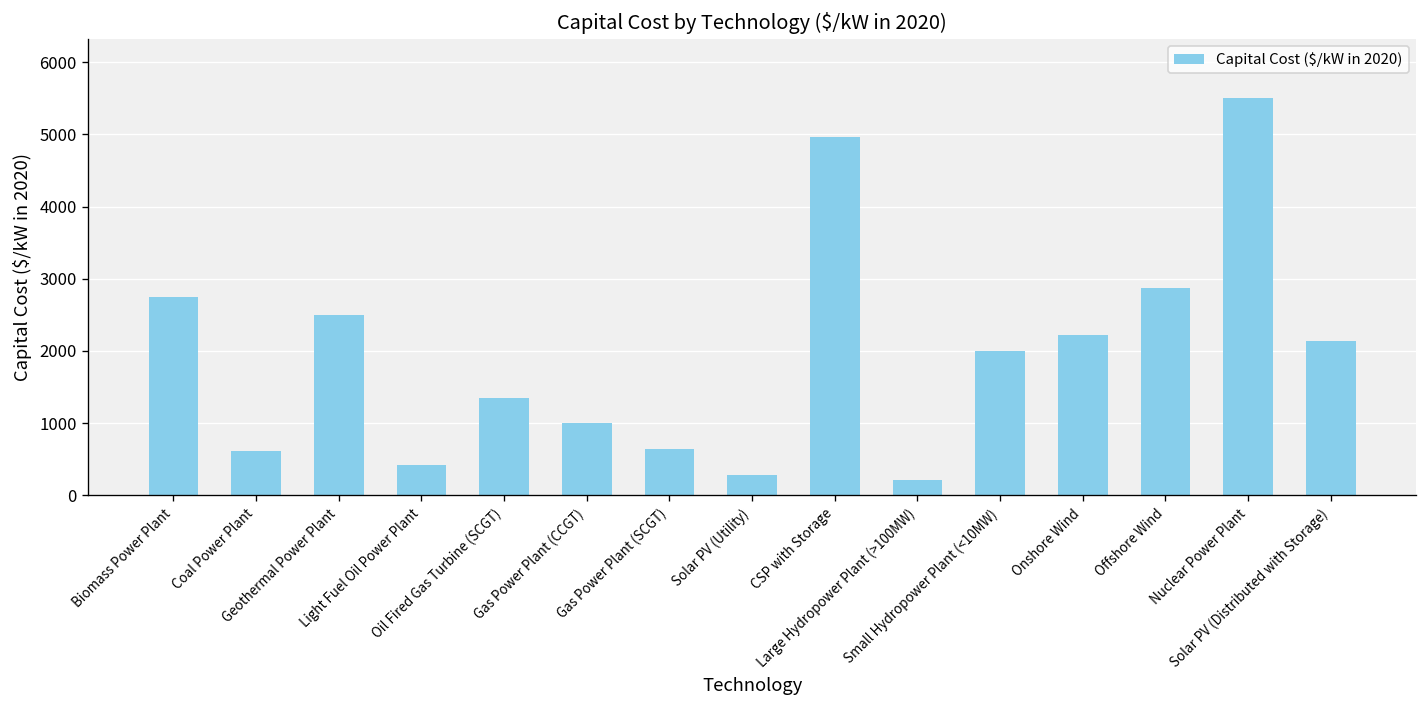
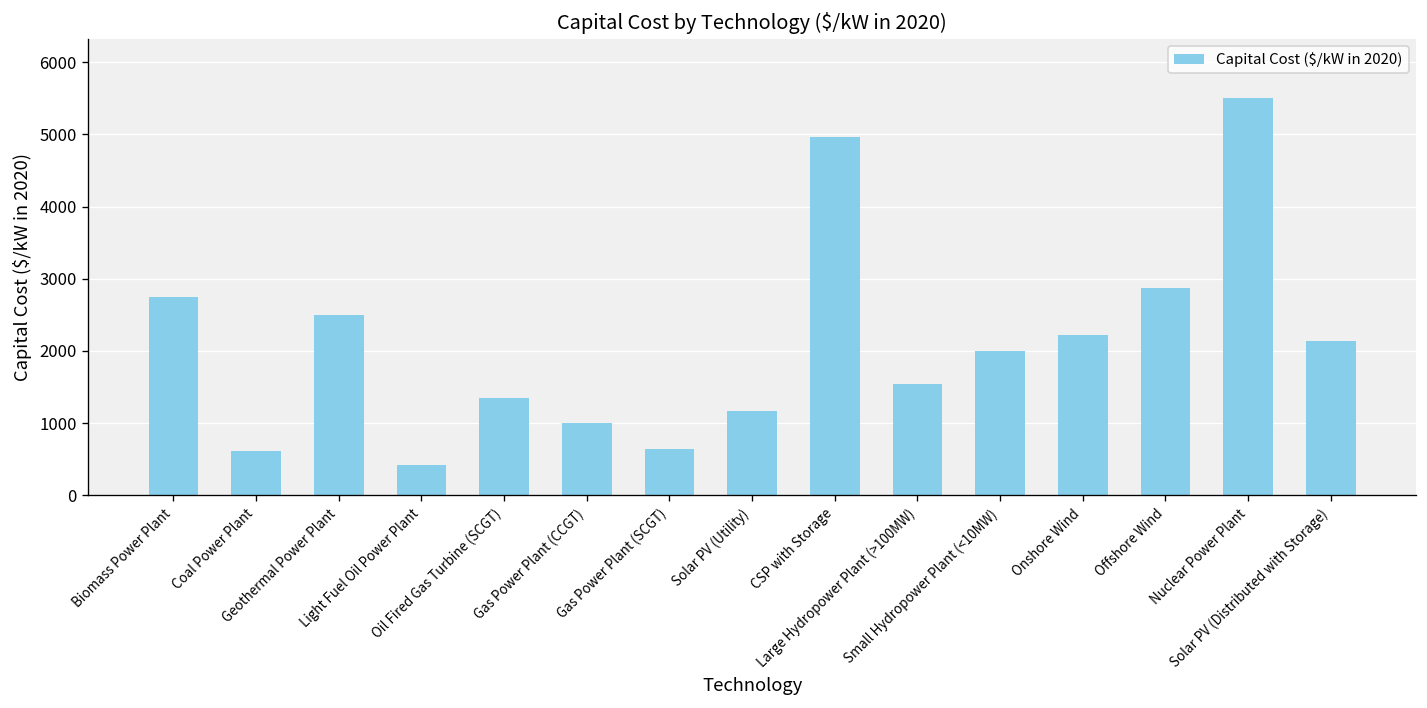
  {
    "Biomass Power Plant": 2800,
    "Coal Power Plant": 600,
    "Geothermal Power Plant": 2500,
    "Light Fuel Oil Power Plant": 400,
    "Oil Fired Gas Turbine (SCGT)": 1300,
    "Gas Power Plant (CCGT)": 1000,
    "Gas Power Plant (SCGT)": 600,
-   "Solar PV (Utility)": 300,
+   "Solar PV (Utility)": 1200,
    "CSP with Storage": 5000,
-   "Large Hydropower Plant (>100MW)": 200,
+   "Large Hydropower Plant (>100MW)": 1500,
    "Small Hydropower Plant (<10MW)": 2000,
    "Onshore Wind": 2200,
    "Offshore Wind": 2900,
    "Nuclear Power Plant": 5500,
    "Solar PV (Distributed with Storage)": 2100
  }
